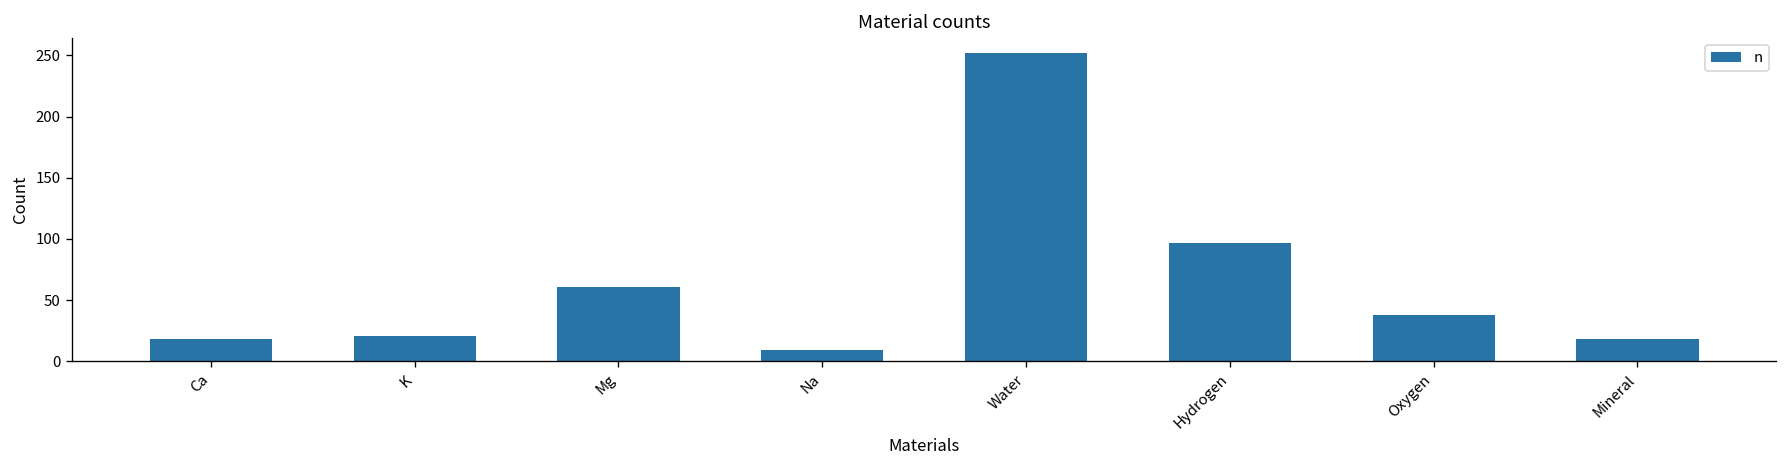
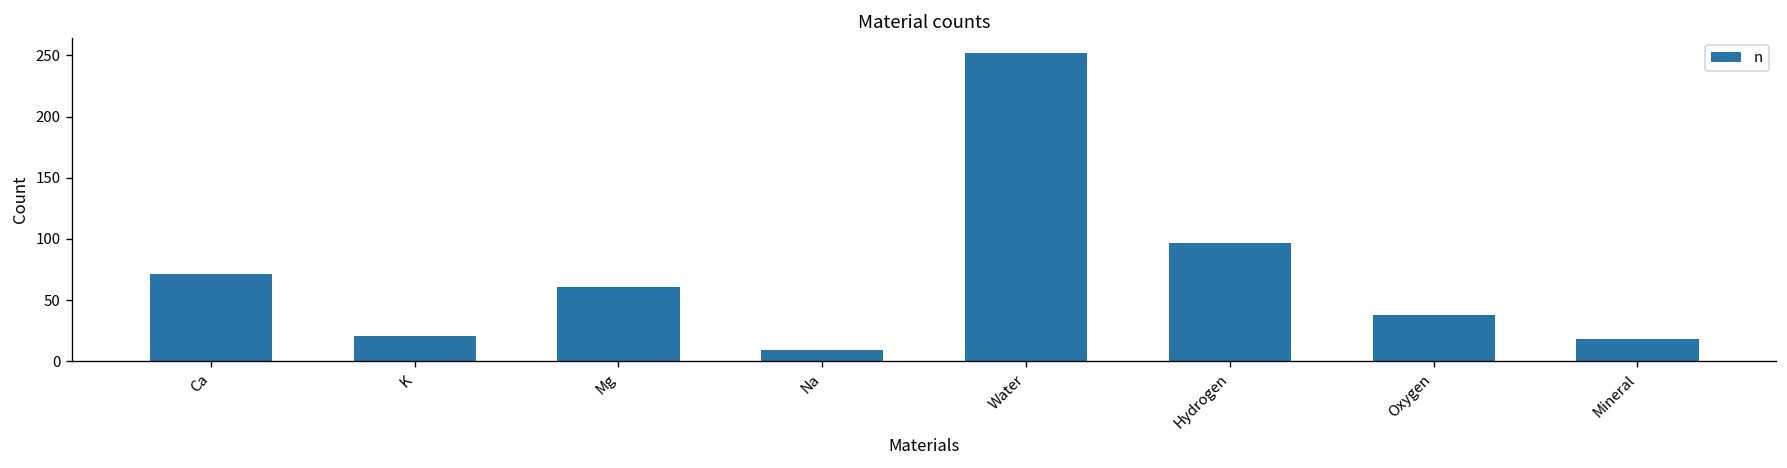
  {
-   "Ca": 18,
+   "Ca": 71,
    "K": 21,
    "Mg": 61,
    "Na": 9,
    "Water": 252,
    "Hydrogen": 97,
    "Oxygen": 38,
    "Mineral": 18
  }
